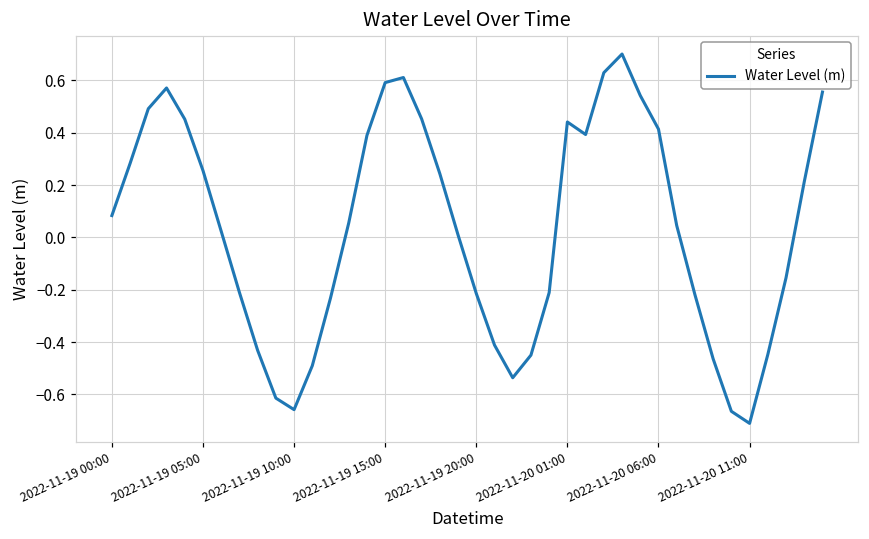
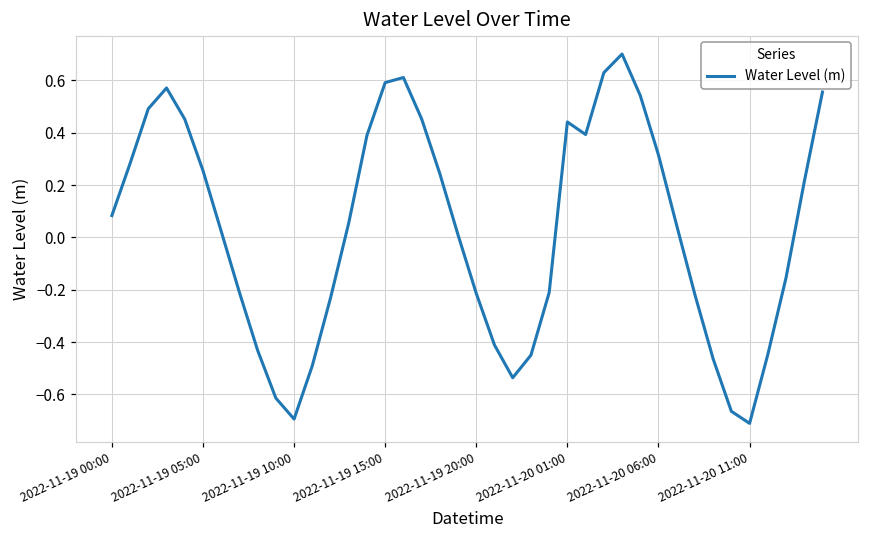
  {
    "2022-11-19 00:00": 0.08,
    "2022-11-19 05:00": 0.26,
-   "2022-11-19 10:00": -0.66,
+   "2022-11-19 10:00": -0.69,
    "2022-11-19 15:00": 0.59,
    "2022-11-19 20:00": -0.21,
    "2022-11-20 01:00": 0.44,
-   "2022-11-20 06:00": 0.41,
+   "2022-11-20 06:00": 0.31,
    "2022-11-20 11:00": -0.71
  }
